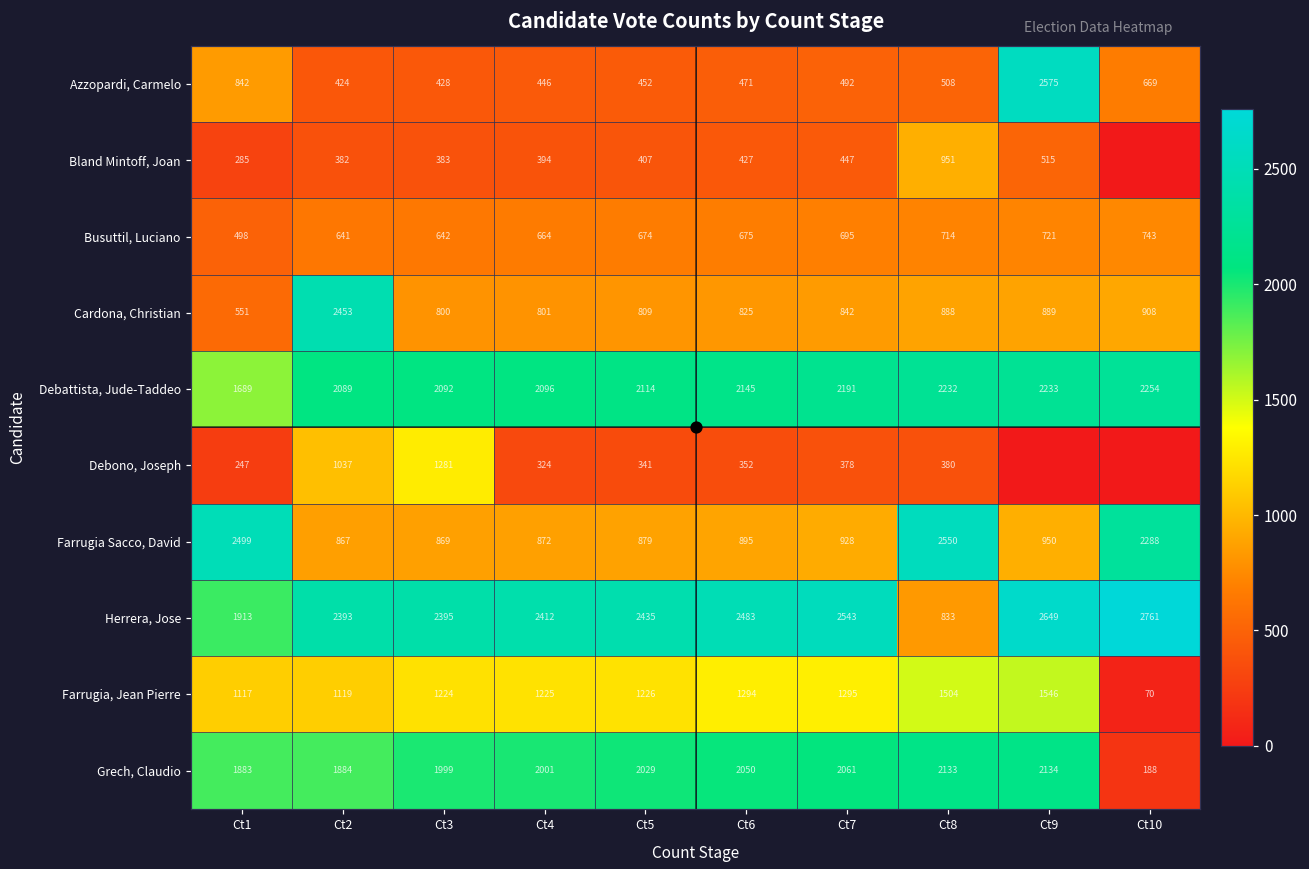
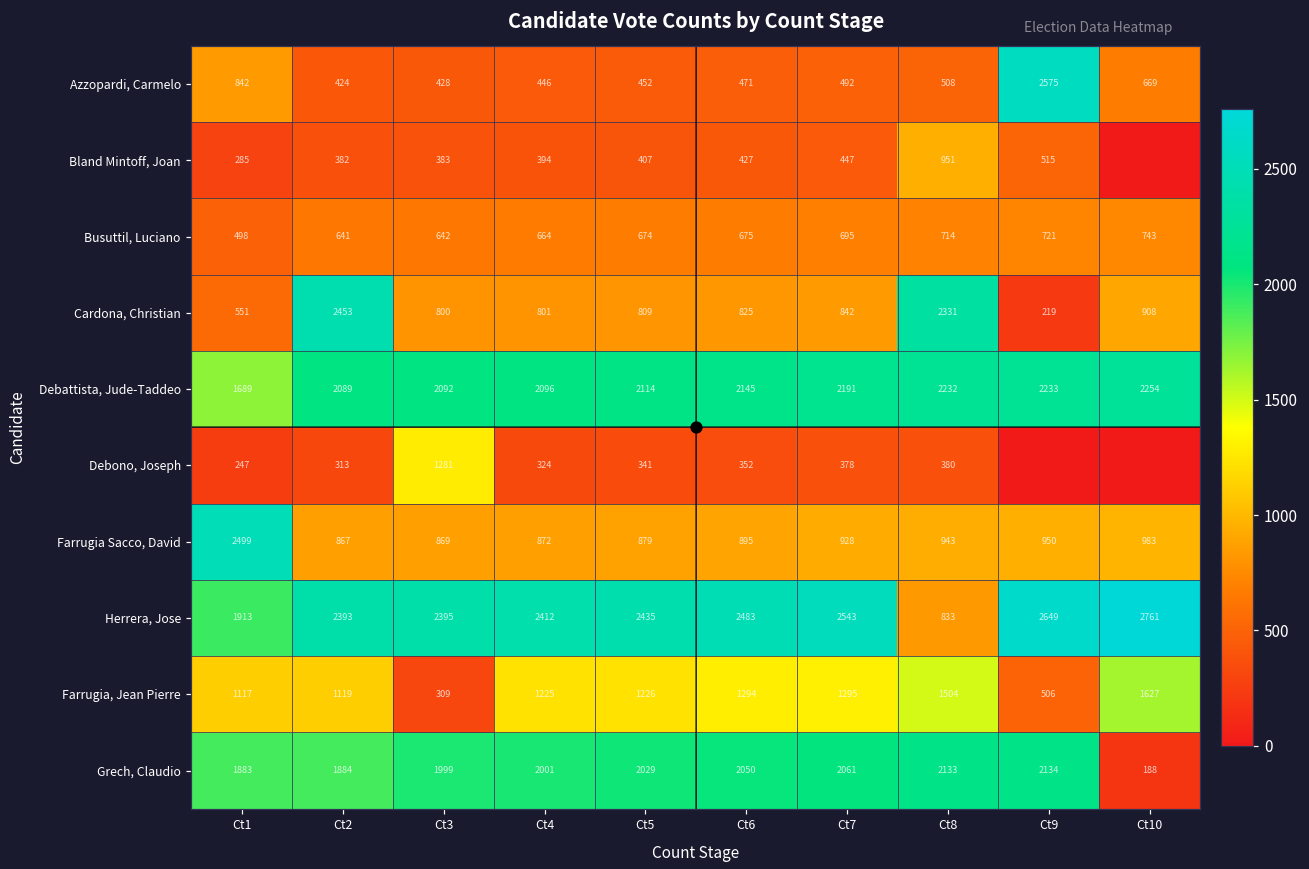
  {
    "Azzopardi, Carmelo": {
      "Ct1": 842,
      "Ct2": 424,
      "Ct3": 428,
      "Ct4": 446,
      "Ct5": 452,
      "Ct6": 471,
      "Ct7": 492,
      "Ct8": 508,
      "Ct9": 2575,
      "Ct10": 669
    },
    "Bland Mintoff, Joan": {
      "Ct1": 285,
      "Ct2": 382,
      "Ct3": 383,
      "Ct4": 394,
      "Ct5": 407,
      "Ct6": 427,
      "Ct7": 447,
      "Ct8": 951,
      "Ct9": 515
    },
    "Busuttil, Luciano": {
      "Ct1": 498,
      "Ct2": 641,
      "Ct3": 642,
      "Ct4": 664,
      "Ct5": 674,
      "Ct6": 675,
      "Ct7": 695,
      "Ct8": 714,
      "Ct9": 721,
      "Ct10": 743
    },
    "Cardona, Christian": {
      "Ct1": 551,
      "Ct2": 2453,
      "Ct3": 800,
      "Ct4": 801,
      "Ct5": 809,
      "Ct6": 825,
      "Ct7": 842,
-     "Ct8": 888,
-     "Ct9": 889,
+     "Ct8": 2331,
+     "Ct9": 219,
      "Ct10": 908
    },
    "Debattista, Jude-Taddeo": {
      "Ct1": 1689,
      "Ct2": 2089,
      "Ct3": 2092,
      "Ct4": 2096,
      "Ct5": 2114,
      "Ct6": 2145,
      "Ct7": 2191,
      "Ct8": 2232,
      "Ct9": 2233,
      "Ct10": 2254
    },
    "Debono, Joseph": {
      "Ct1": 247,
-     "Ct2": 1037,
+     "Ct2": 313,
      "Ct3": 1281,
      "Ct4": 324,
      "Ct5": 341,
      "Ct6": 352,
      "Ct7": 378,
      "Ct8": 380
    },
    "Farrugia Sacco, David": {
      "Ct1": 2499,
      "Ct2": 867,
      "Ct3": 869,
      "Ct4": 872,
      "Ct5": 879,
      "Ct6": 895,
      "Ct7": 928,
-     "Ct8": 2550,
+     "Ct8": 943,
      "Ct9": 950,
-     "Ct10": 2288
+     "Ct10": 983
    },
    "Herrera, Jose": {
      "Ct1": 1913,
      "Ct2": 2393,
      "Ct3": 2395,
      "Ct4": 2412,
      "Ct5": 2435,
      "Ct6": 2483,
      "Ct7": 2543,
      "Ct8": 833,
      "Ct9": 2649,
      "Ct10": 2761
    },
    "Farrugia, Jean Pierre": {
      "Ct1": 1117,
      "Ct2": 1119,
-     "Ct3": 1224,
+     "Ct3": 309,
      "Ct4": 1225,
      "Ct5": 1226,
      "Ct6": 1294,
      "Ct7": 1295,
      "Ct8": 1504,
-     "Ct9": 1546,
-     "Ct10": 70
+     "Ct9": 506,
+     "Ct10": 1627
    },
    "Grech, Claudio": {
      "Ct1": 1883,
      "Ct2": 1884,
      "Ct3": 1999,
      "Ct4": 2001,
      "Ct5": 2029,
      "Ct6": 2050,
      "Ct7": 2061,
      "Ct8": 2133,
      "Ct9": 2134,
      "Ct10": 188
    }
  }
